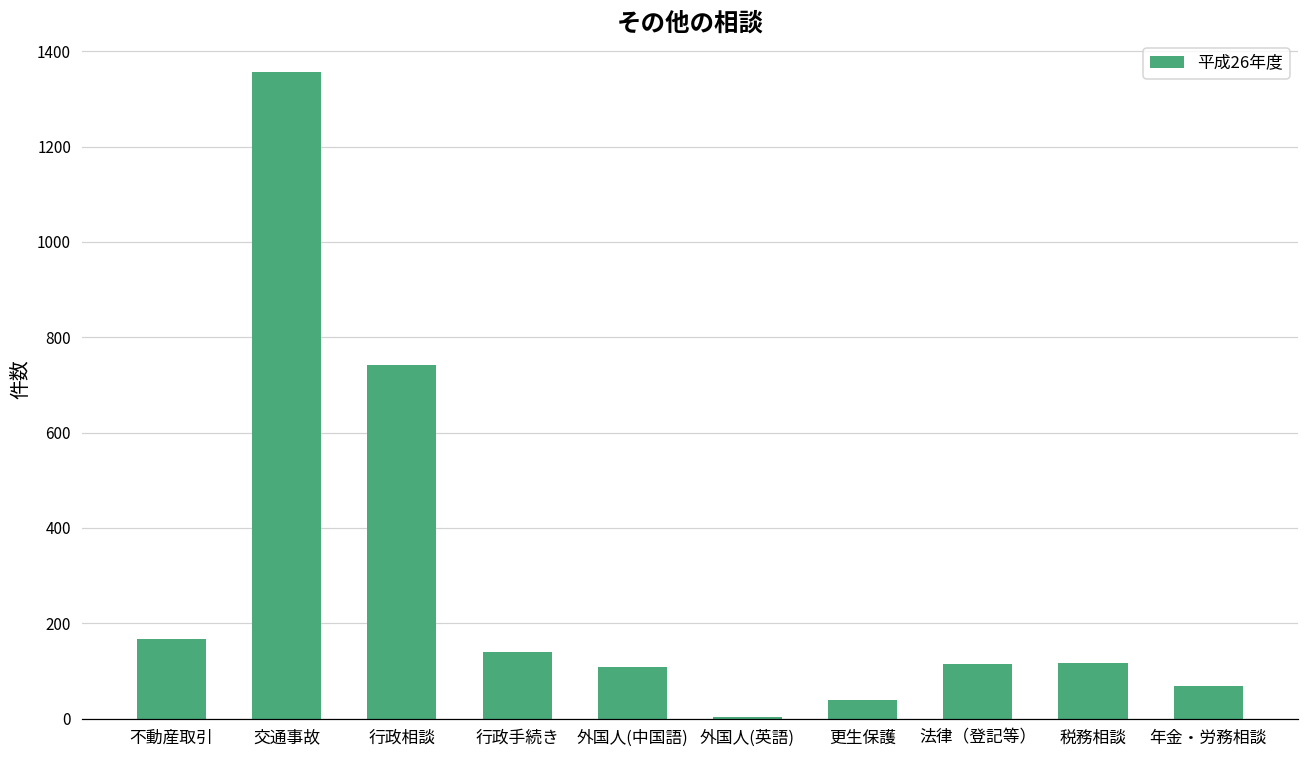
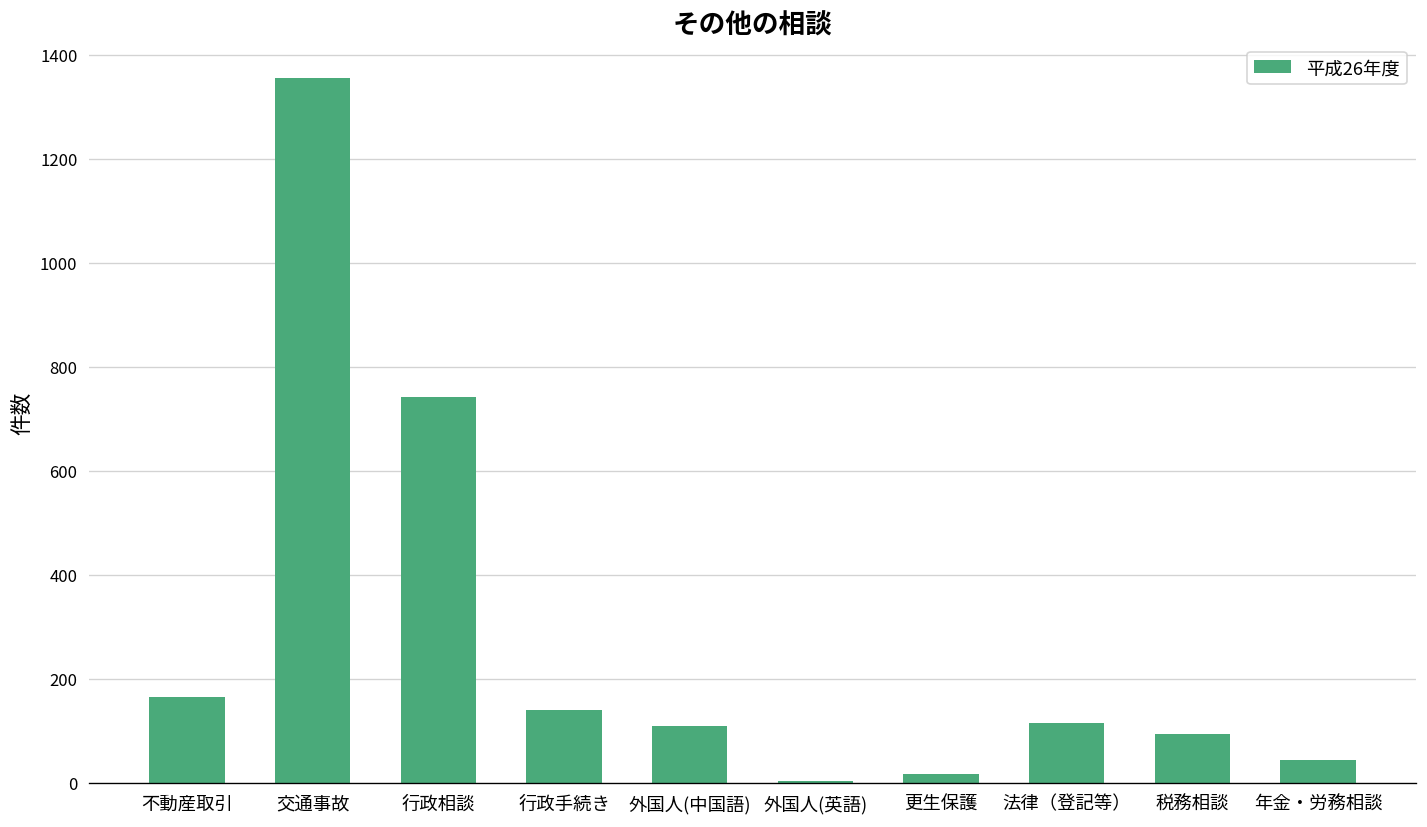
  {
    "不動産取引": 170,
    "交通事故": 1360,
    "行政相談": 740,
    "行政手続き": 140,
    "外国人(中国語)": 110,
-   "更生保護": 40,
+   "更生保護": 20,
    "法律（登記等）": 120,
-   "税務相談": 120,
-   "年金・労務相談": 70
+   "税務相談": 100,
+   "年金・労務相談": 50
  }
